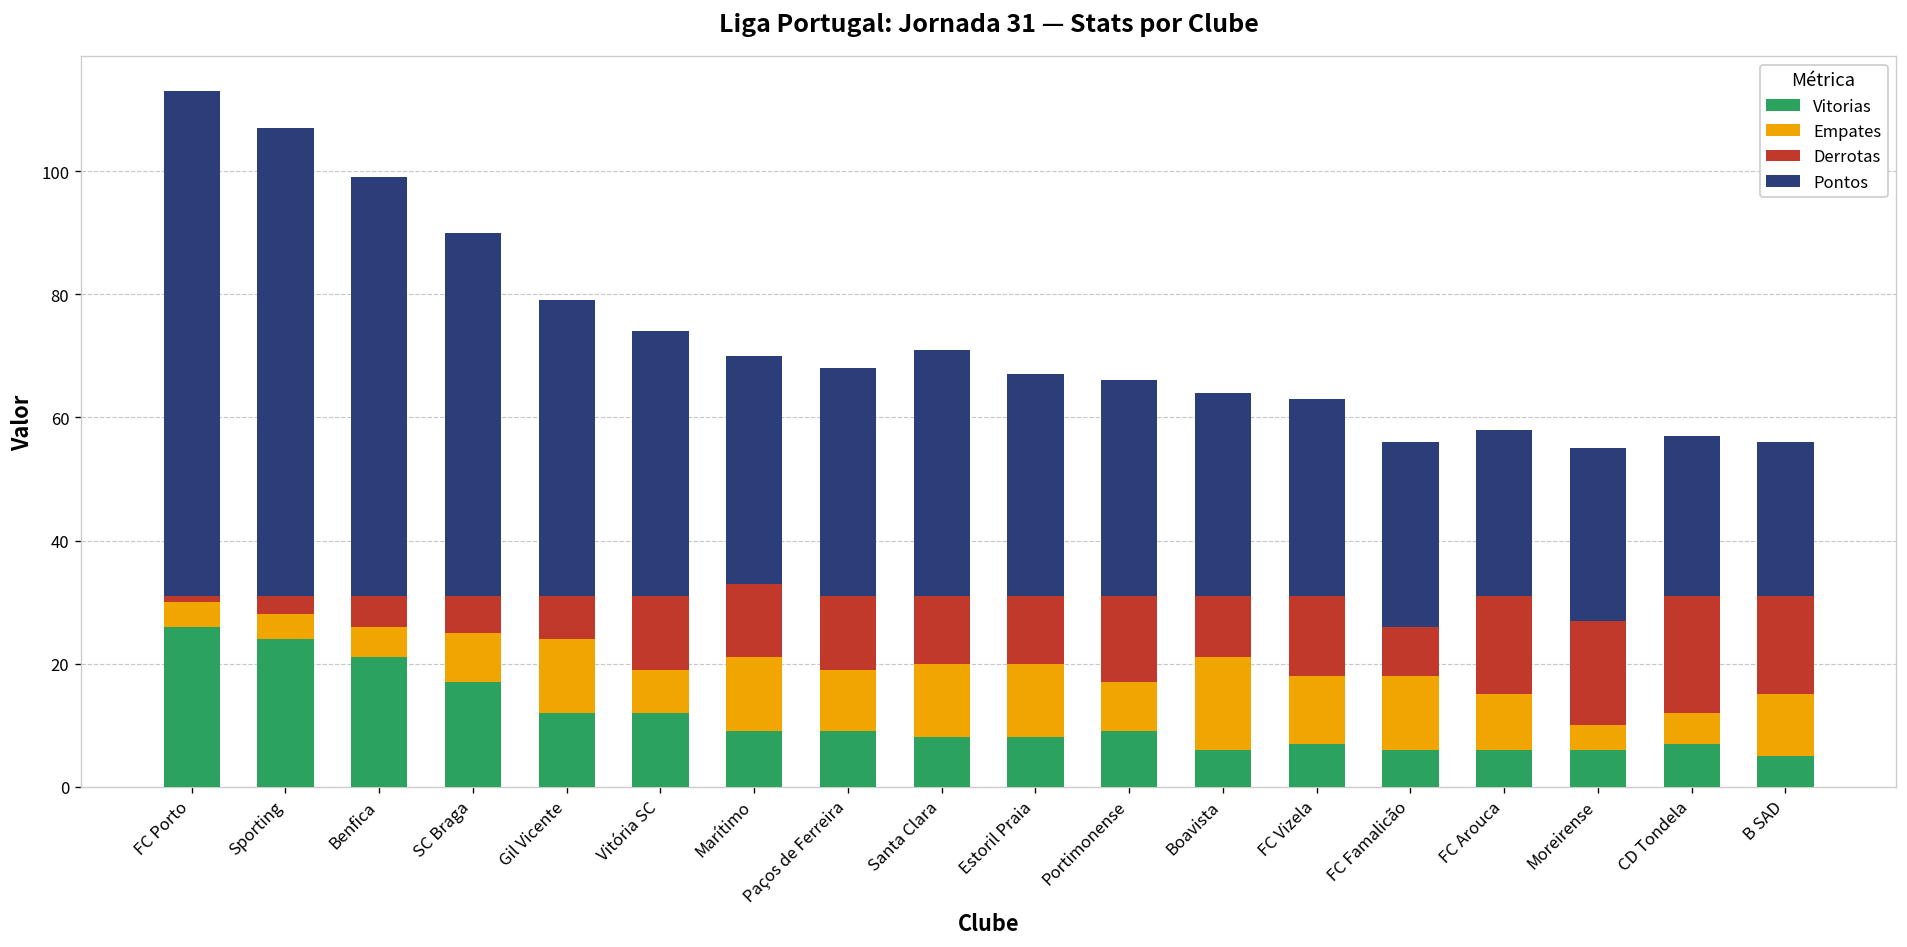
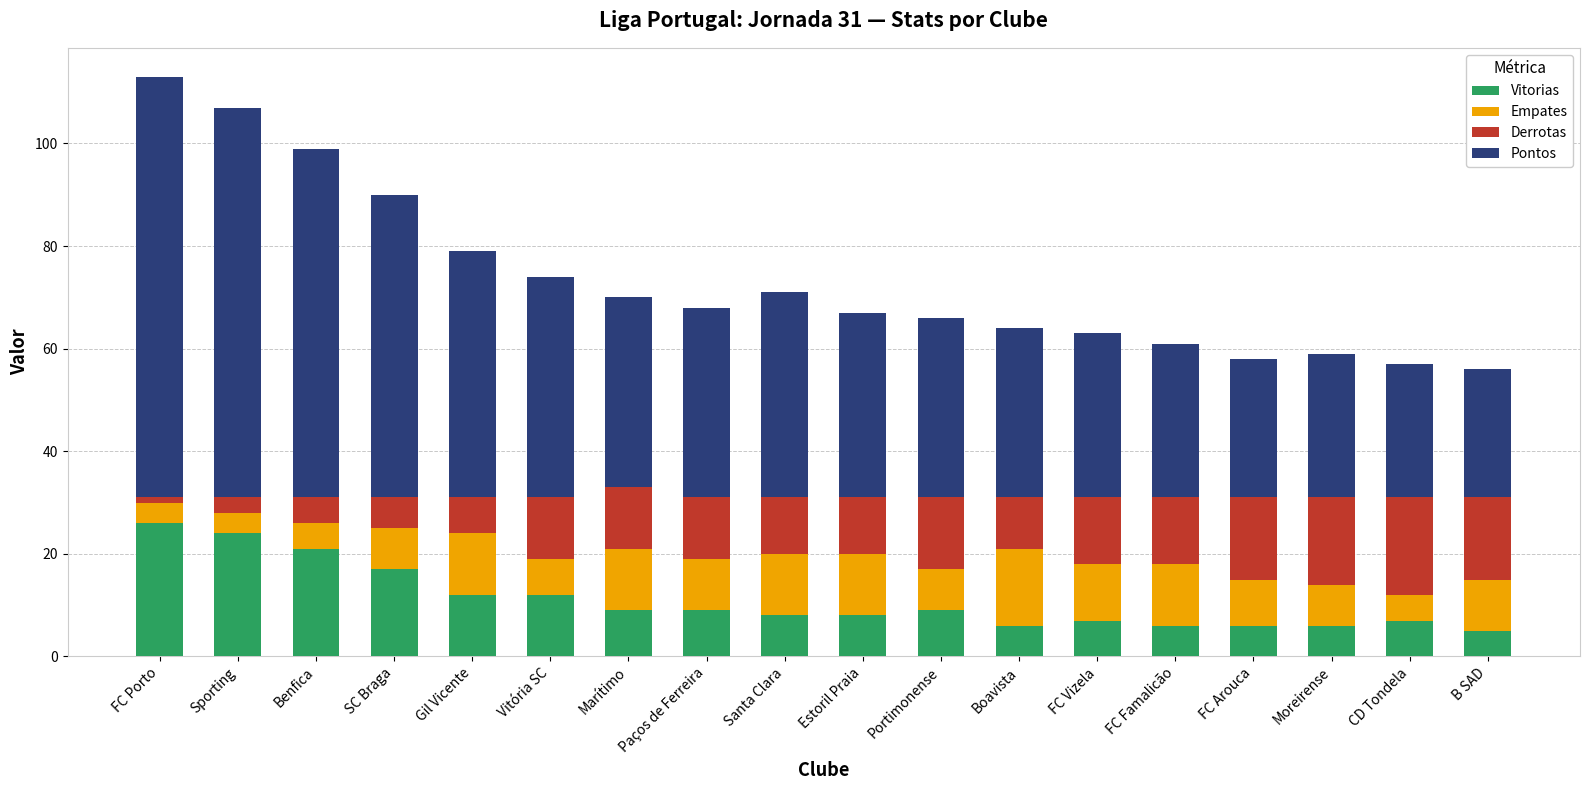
  {
    "Vitorias": {
      "FC Porto": 26,
      "Sporting": 24,
      "Benfica": 21,
      "SC Braga": 17,
      "Gil Vicente": 12,
      "Vitória SC": 12,
      "Marítimo": 9,
      "Paços de Ferreira": 9,
      "Santa Clara": 8,
      "Estoril Praia": 8,
      "Portimonense": 9,
      "Boavista": 6,
      "FC Vizela": 7,
      "FC Famalicão": 6,
      "FC Arouca": 6,
      "Moreirense": 6,
      "CD Tondela": 7,
      "B SAD": 5
    },
    "Empates": {
      "FC Porto": 4,
      "Sporting": 4,
      "Benfica": 5,
      "SC Braga": 8,
      "Gil Vicente": 12,
      "Vitória SC": 7,
      "Marítimo": 12,
      "Paços de Ferreira": 10,
      "Santa Clara": 12,
      "Estoril Praia": 12,
      "Portimonense": 8,
      "Boavista": 15,
      "FC Vizela": 11,
      "FC Famalicão": 12,
      "FC Arouca": 9,
-     "Moreirense": 4,
+     "Moreirense": 8,
      "CD Tondela": 5,
      "B SAD": 10
    },
    "Derrotas": {
      "FC Porto": 1,
      "Sporting": 3,
      "Benfica": 5,
      "SC Braga": 6,
      "Gil Vicente": 7,
      "Vitória SC": 12,
      "Marítimo": 12,
      "Paços de Ferreira": 12,
      "Santa Clara": 11,
      "Estoril Praia": 11,
      "Portimonense": 14,
      "Boavista": 10,
      "FC Vizela": 13,
-     "FC Famalicão": 8,
+     "FC Famalicão": 13,
      "FC Arouca": 16,
      "Moreirense": 17,
      "CD Tondela": 19,
      "B SAD": 16
    },
    "Pontos": {
      "FC Porto": 82,
      "Sporting": 76,
      "Benfica": 68,
      "SC Braga": 59,
      "Gil Vicente": 48,
      "Vitória SC": 43,
      "Marítimo": 37,
      "Paços de Ferreira": 37,
      "Santa Clara": 40,
      "Estoril Praia": 36,
      "Portimonense": 35,
      "Boavista": 33,
      "FC Vizela": 32,
      "FC Famalicão": 30,
      "FC Arouca": 27,
      "Moreirense": 28,
      "CD Tondela": 26,
      "B SAD": 25
    }
  }
